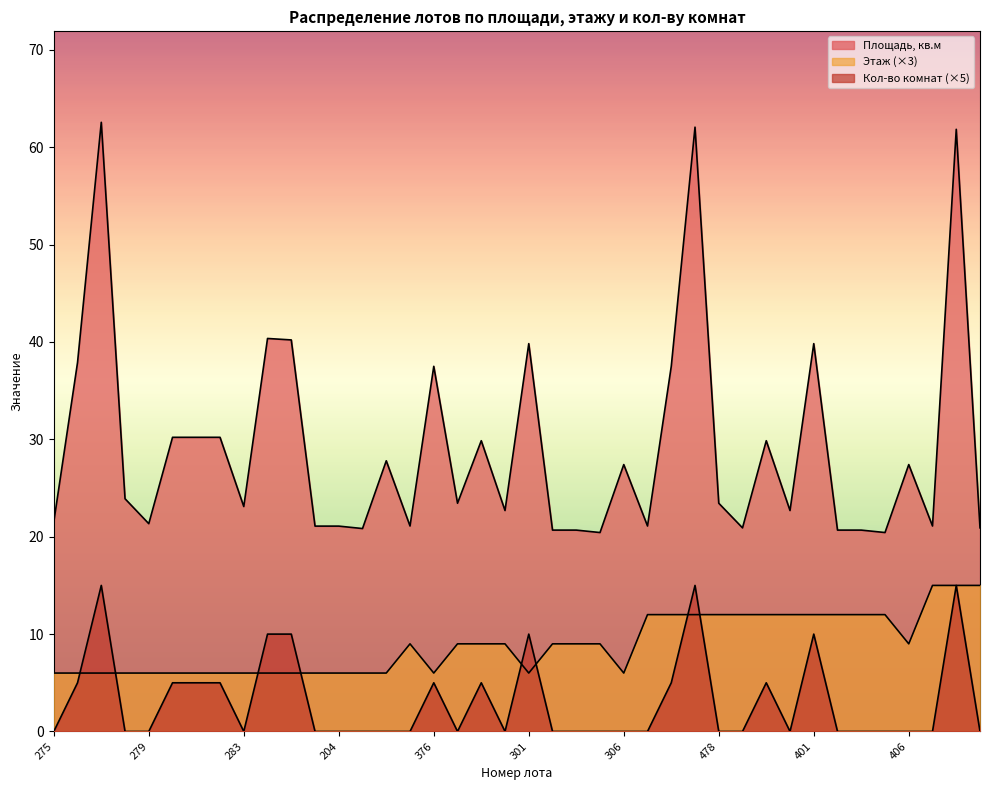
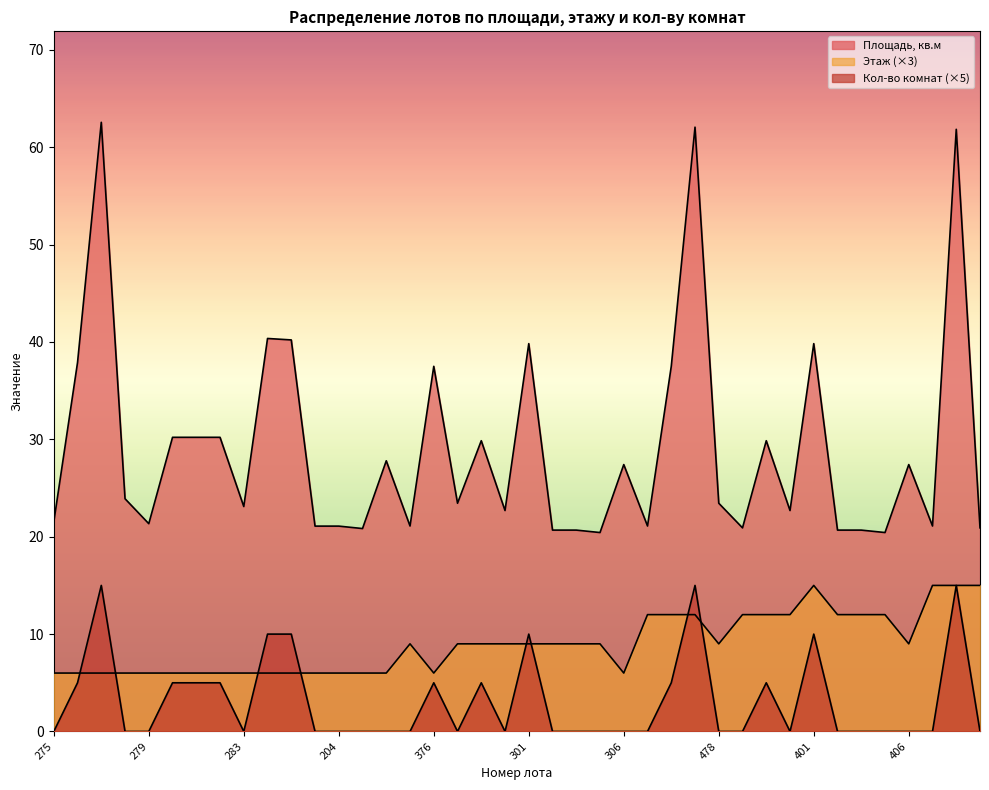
  {
    "Этаж (×3)": {
      "275": 6,
      "279": 6,
      "283": 6,
      "204": 6,
      "376": 6,
-     "301": 6,
+     "301": 9,
      "306": 6,
-     "478": 12,
-     "401": 12,
+     "478": 9,
+     "401": 15,
      "406": 9
    }
  }
